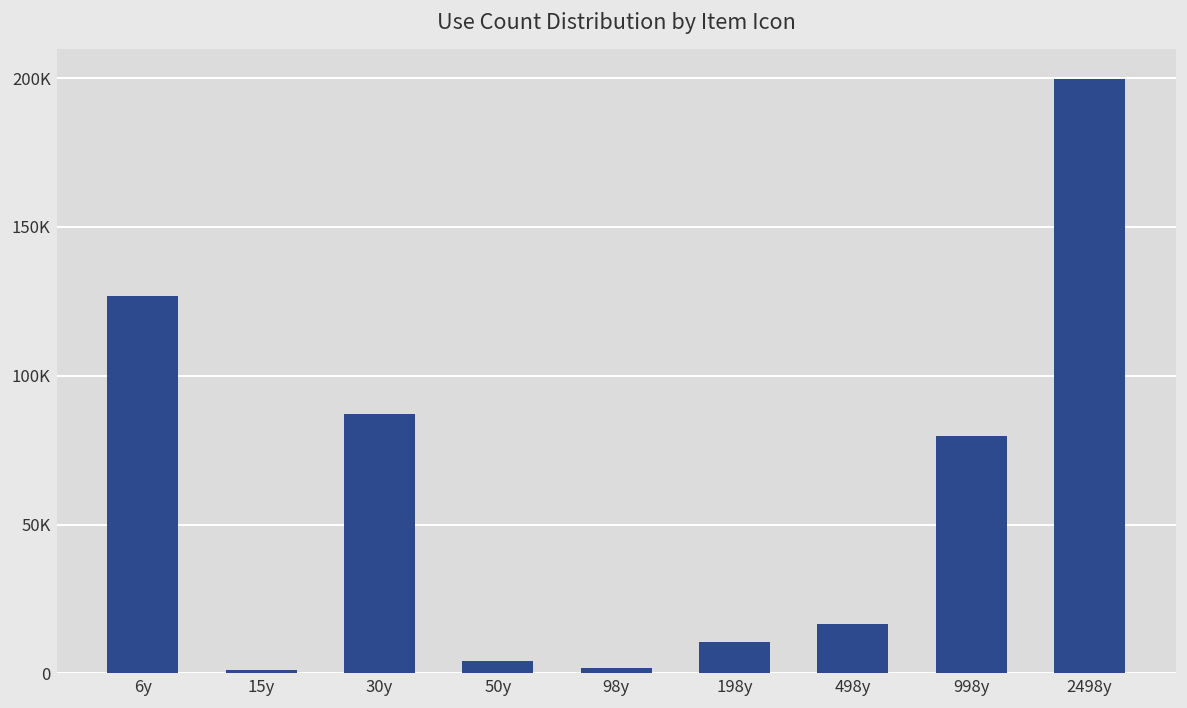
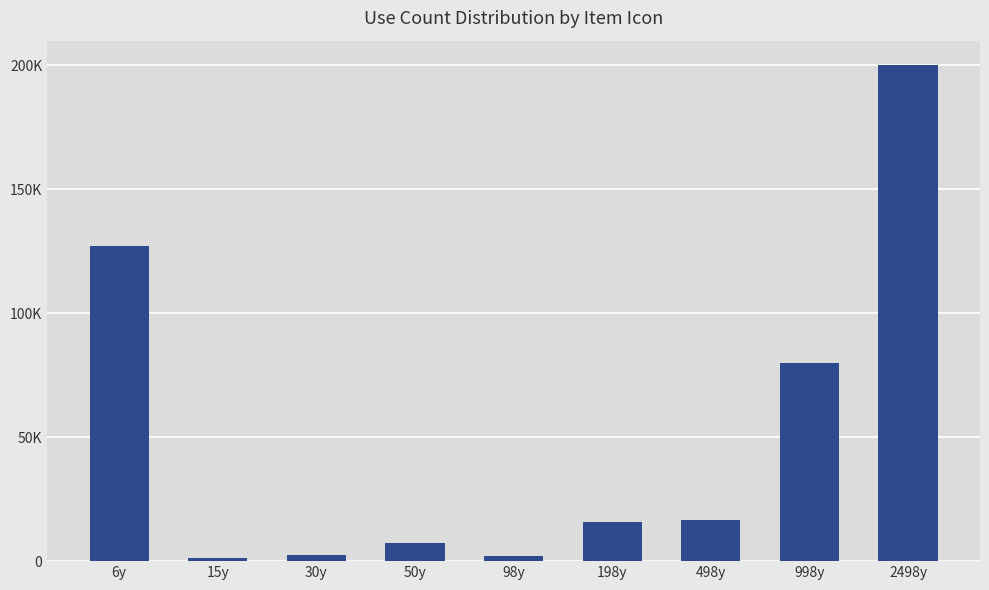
  {
    "6y": 127000,
    "15y": 1000,
-   "30y": 87000,
-   "50y": 4000,
+   "30y": 2000,
+   "50y": 7000,
    "98y": 2000,
-   "198y": 11000,
+   "198y": 16000,
    "498y": 17000,
    "998y": 80000,
    "2498y": 200000
  }
